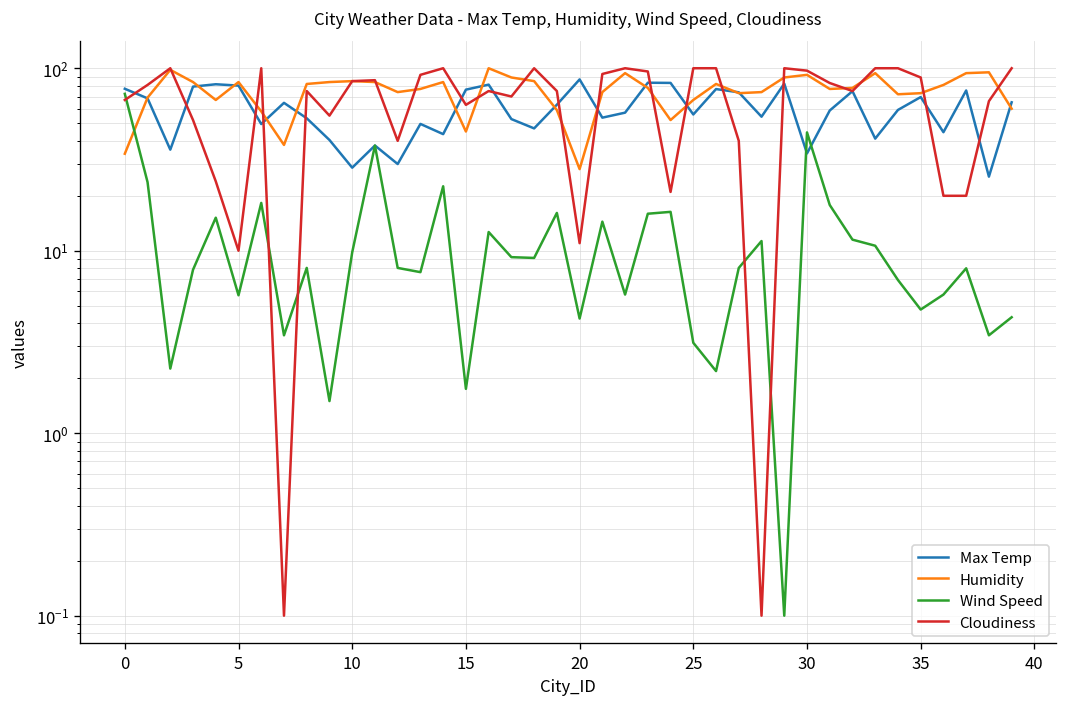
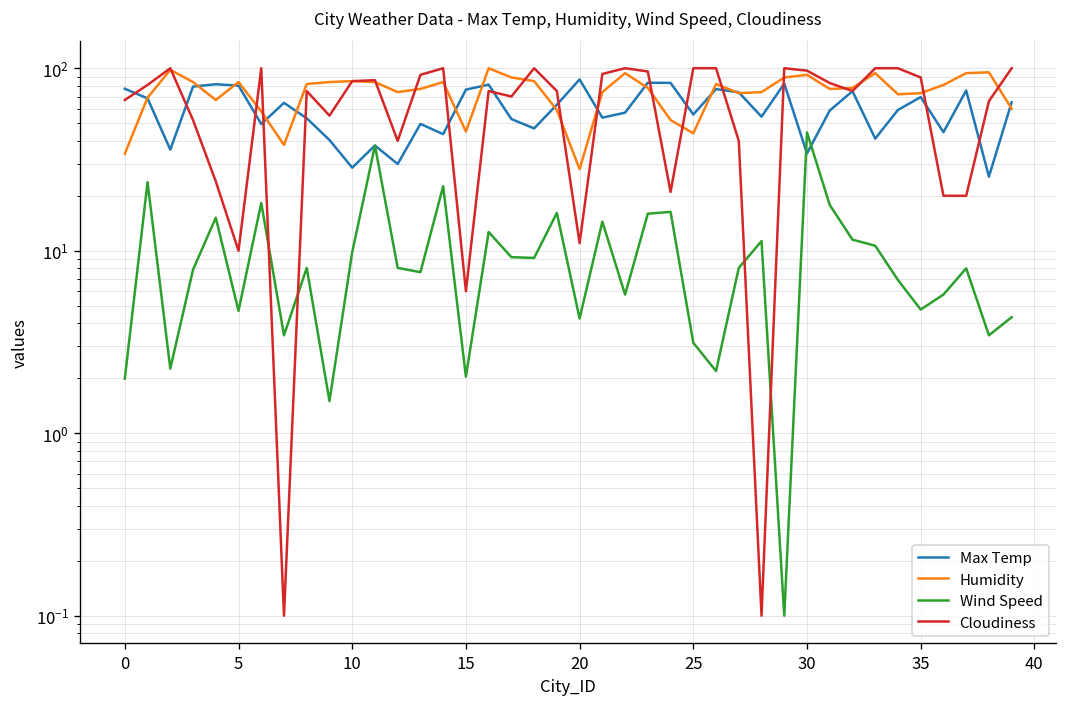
  {
    "Max Temp": {
      "0": 80,
      "5": 80,
      "10": 29,
      "15": 80,
      "20": 90,
      "25": 56,
      "30": 34,
      "35": 70
    },
    "Humidity": {
      "0": 34,
      "5": 80,
      "15": 45,
      "20": 28,
-     "25": 70,
+     "25": 44,
      "30": 90,
      "35": 70
    },
    "Wind Speed": {
-     "0": 70,
-     "5": 5.7,
+     "0": 2.0,
+     "5": 4.7,
      "10": 10,
-     "15": 1.8,
+     "15": 2.0,
      "20": 4.3,
      "25": 3.1,
      "30": 45,
      "35": 4.8
    },
    "Cloudiness": {
      "0": 70,
      "5": 10,
-     "15": 63,
+     "15": 6,
      "20": 11,
      "25": 100,
      "30": 100,
      "35": 90
    }
  }
